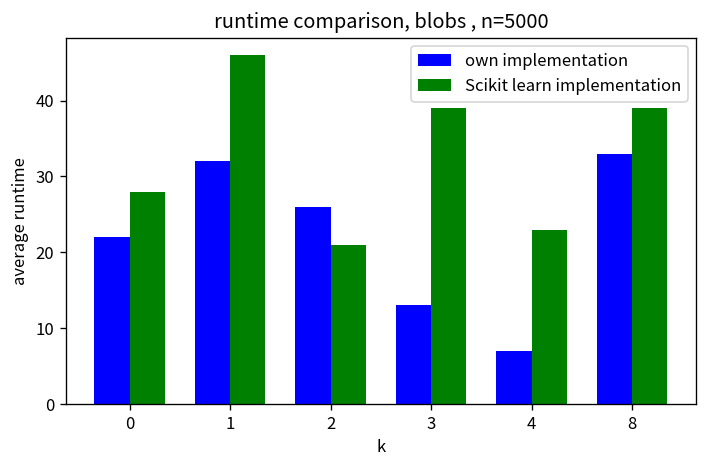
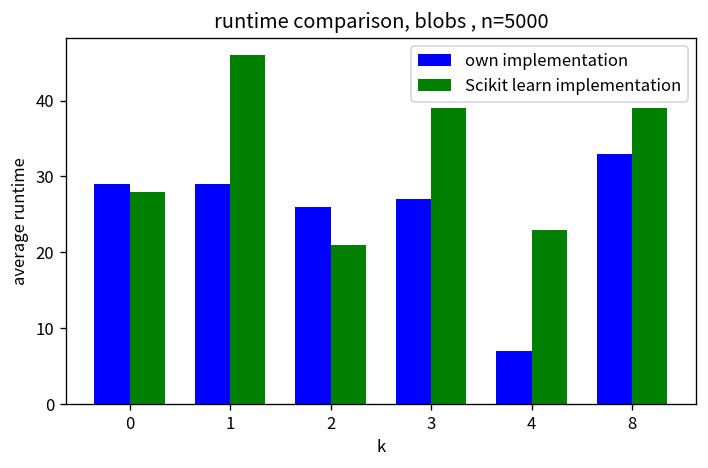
  {
    "own implementation": {
-     "0": 22,
-     "1": 32,
+     "0": 29,
+     "1": 29,
      "2": 26,
-     "3": 13,
+     "3": 27,
      "4": 7,
      "8": 33
    },
    "Scikit learn implementation": {
      "0": 28,
      "1": 46,
      "2": 21,
      "3": 39,
      "4": 23,
      "8": 39
    }
  }
